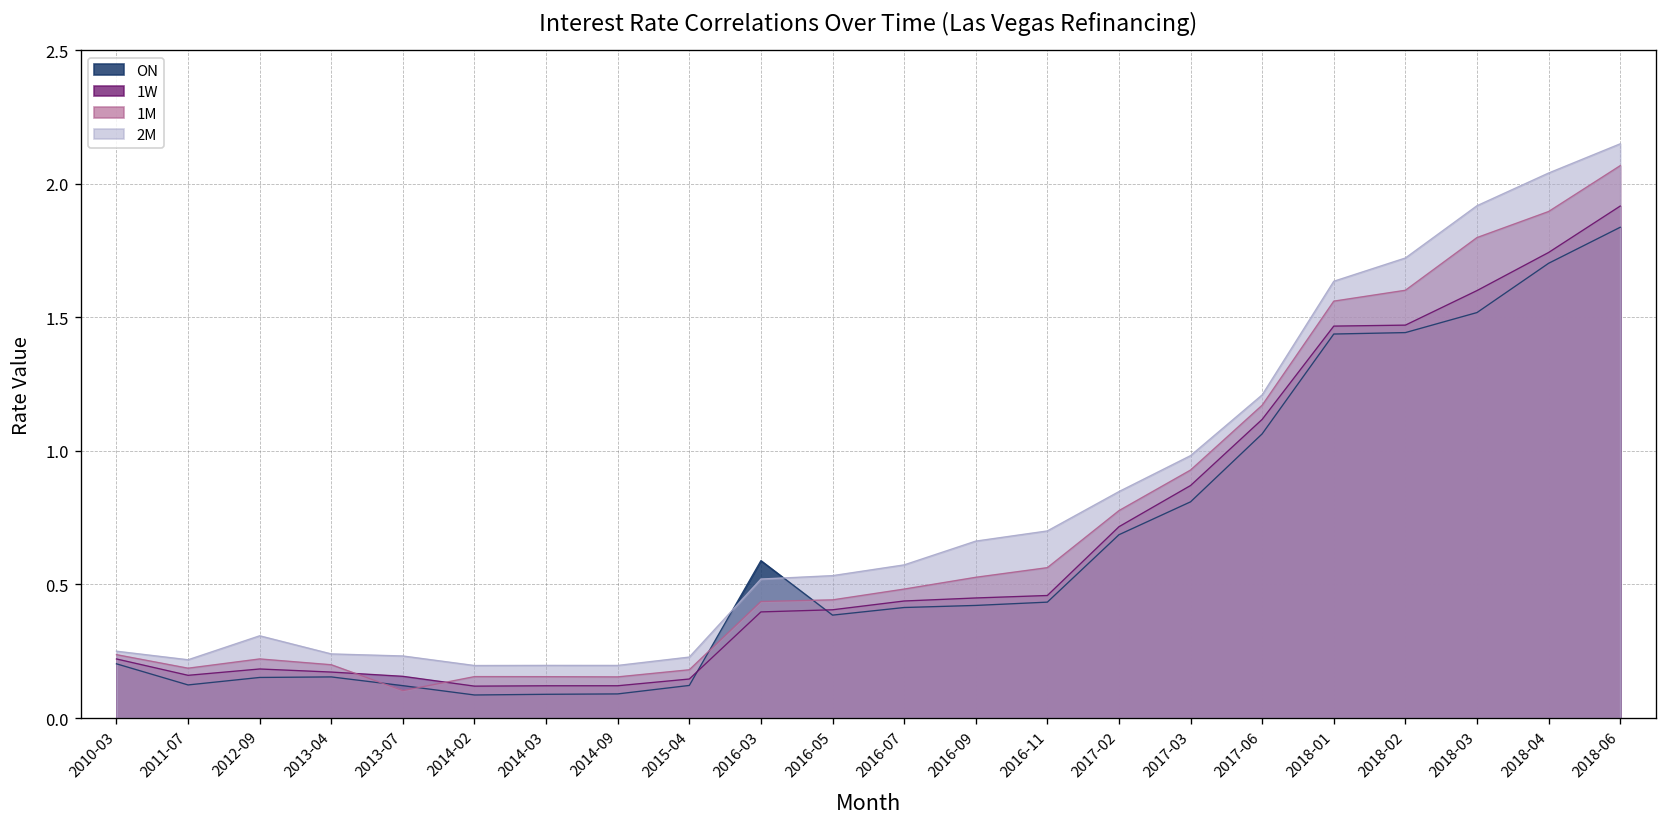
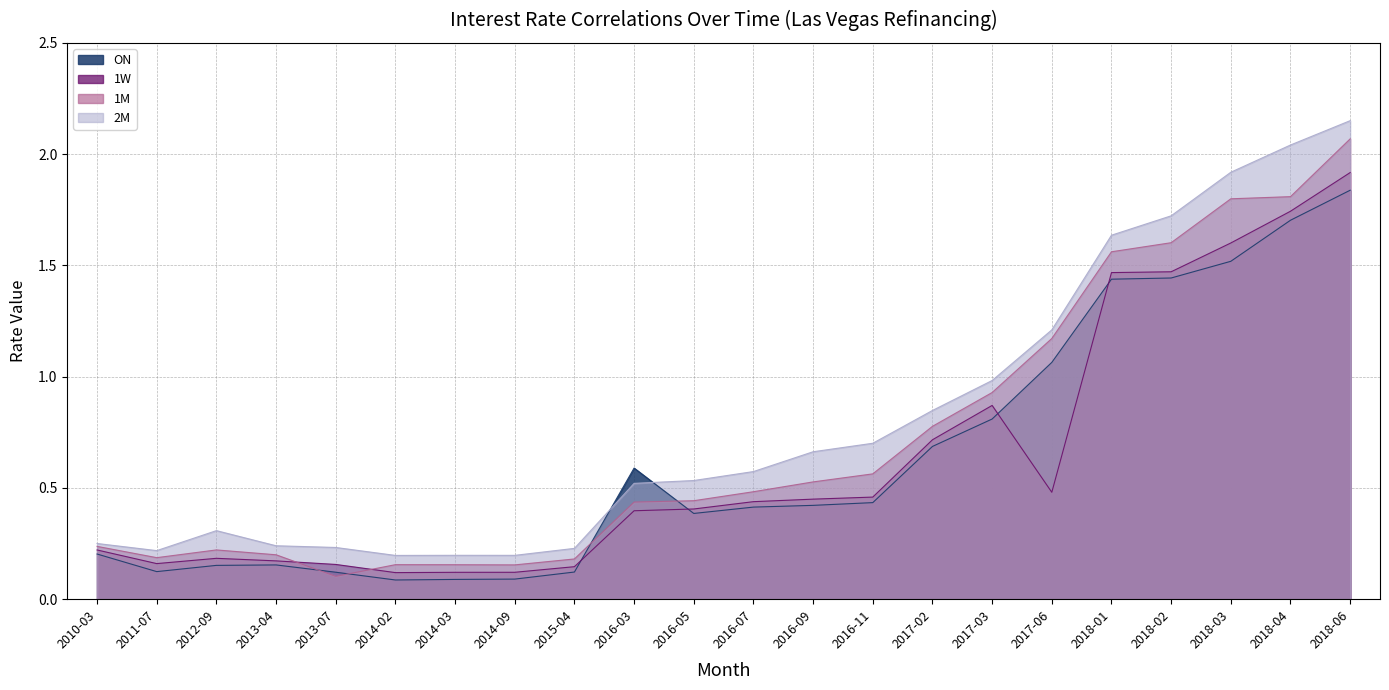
  {
    "ON": {
      "2010-03": 0.20,
      "2011-07": 0.12,
      "2012-09": 0.15,
      "2013-04": 0.15,
      "2013-07": 0.12,
      "2014-02": 0.09,
      "2014-03": 0.09,
      "2014-09": 0.09,
      "2015-04": 0.12,
      "2016-03": 0.59,
      "2016-05": 0.39,
      "2016-07": 0.41,
      "2016-09": 0.42,
      "2016-11": 0.43,
      "2017-02": 0.69,
      "2017-03": 0.81,
      "2017-06": 1.06,
      "2018-01": 1.44,
      "2018-02": 1.44,
      "2018-03": 1.52,
      "2018-04": 1.70,
      "2018-06": 1.84
    },
    "1W": {
      "2010-03": 0.22,
      "2011-07": 0.16,
      "2012-09": 0.18,
      "2013-04": 0.17,
      "2013-07": 0.16,
      "2014-02": 0.12,
      "2014-03": 0.12,
      "2014-09": 0.12,
      "2015-04": 0.15,
      "2016-03": 0.40,
      "2016-05": 0.41,
      "2016-07": 0.44,
      "2016-09": 0.45,
      "2016-11": 0.46,
      "2017-02": 0.72,
      "2017-03": 0.87,
-     "2017-06": 1.12,
+     "2017-06": 0.48,
      "2018-01": 1.47,
      "2018-02": 1.47,
      "2018-03": 1.60,
      "2018-04": 1.74,
      "2018-06": 1.92
    },
    "1M": {
      "2010-03": 0.24,
      "2011-07": 0.19,
      "2012-09": 0.22,
      "2013-04": 0.20,
      "2013-07": 0.10,
      "2014-02": 0.16,
      "2014-03": 0.15,
      "2014-09": 0.15,
      "2015-04": 0.18,
      "2016-03": 0.44,
      "2016-05": 0.44,
      "2016-07": 0.48,
      "2016-09": 0.53,
      "2016-11": 0.56,
      "2017-02": 0.78,
      "2017-03": 0.93,
      "2017-06": 1.17,
      "2018-01": 1.56,
      "2018-02": 1.60,
      "2018-03": 1.80,
-     "2018-04": 1.90,
+     "2018-04": 1.81,
      "2018-06": 2.07
    },
    "2M": {
      "2010-03": 0.25,
      "2011-07": 0.22,
      "2012-09": 0.31,
      "2013-04": 0.24,
      "2013-07": 0.23,
      "2014-02": 0.20,
      "2014-03": 0.20,
      "2014-09": 0.20,
      "2015-04": 0.23,
      "2016-03": 0.52,
      "2016-05": 0.53,
      "2016-07": 0.57,
      "2016-09": 0.66,
      "2016-11": 0.70,
      "2017-02": 0.85,
      "2017-03": 0.98,
      "2017-06": 1.21,
      "2018-01": 1.64,
      "2018-02": 1.72,
      "2018-03": 1.92,
      "2018-04": 2.04,
      "2018-06": 2.15
    }
  }
